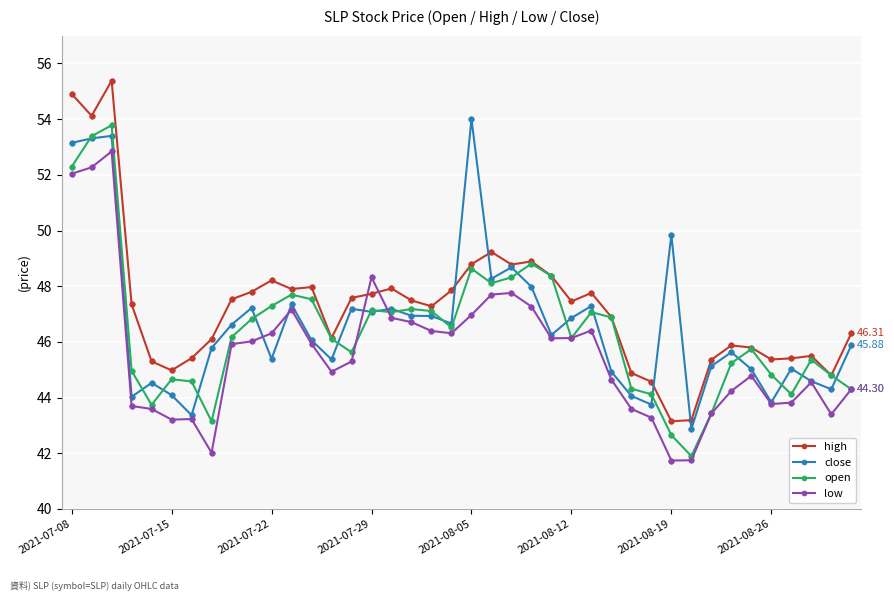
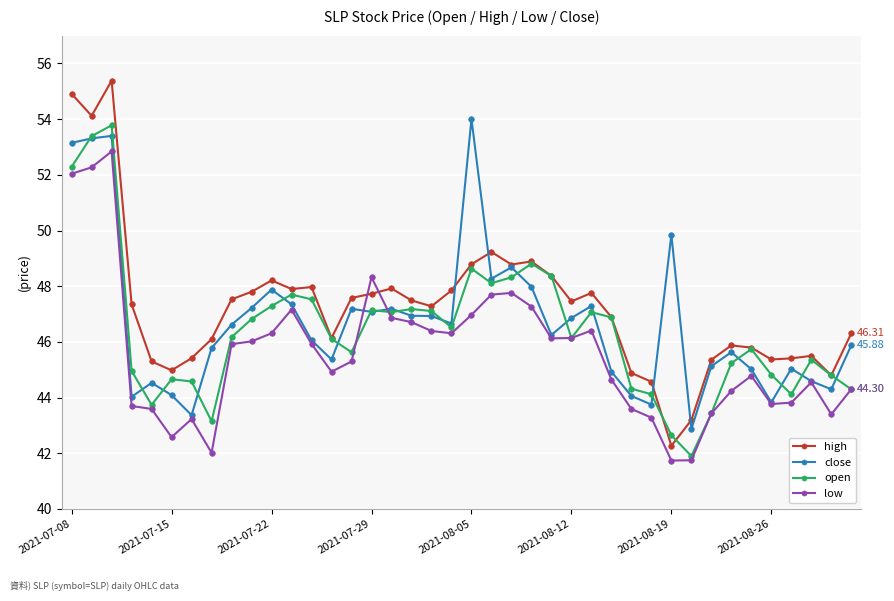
  {
    "high": {
      "2021-07-08": 54.9,
      "2021-07-15": 45.0,
      "2021-07-22": 48.2,
      "2021-07-29": 47.7,
      "2021-08-05": 48.8,
      "2021-08-12": 47.5,
-     "2021-08-19": 43.2,
+     "2021-08-19": 42.3,
      "2021-08-26": 45.4
    },
    "close": {
      "2021-07-08": 53.2,
      "2021-07-15": 44.1,
-     "2021-07-22": 45.4,
+     "2021-07-22": 47.9,
      "2021-08-05": 54.0,
      "2021-08-12": 46.9,
      "2021-08-19": 49.9
    },
    "open": {
      "2021-07-08": 52.3,
      "2021-07-15": 44.7,
      "2021-07-22": 47.3,
      "2021-08-05": 48.6,
      "2021-08-19": 42.7,
      "2021-08-26": 44.8
    },
    "low": {
      "2021-07-08": 52.0,
-     "2021-07-15": 43.2,
+     "2021-07-15": 42.6,
      "2021-07-22": 46.3,
      "2021-07-29": 48.3,
      "2021-08-05": 47.0,
      "2021-08-19": 41.7
    }
  }
